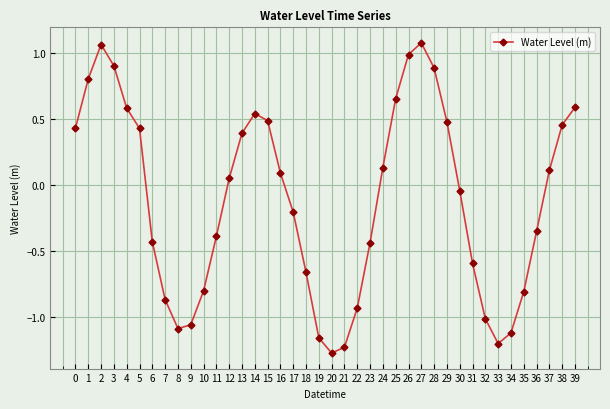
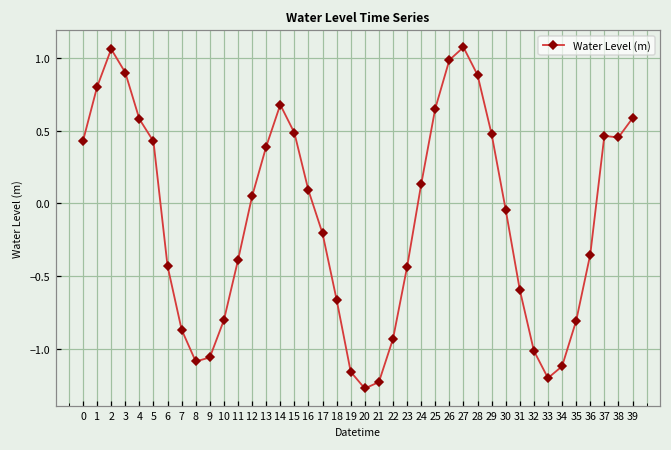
  {
    "0": 0.43,
    "1": 0.80,
    "2": 1.06,
    "3": 0.90,
    "4": 0.58,
    "5": 0.43,
    "6": -0.43,
    "7": -0.87,
    "8": -1.09,
    "9": -1.06,
    "10": -0.80,
    "11": -0.39,
    "12": 0.05,
    "13": 0.39,
-   "14": 0.54,
+   "14": 0.68,
    "15": 0.49,
    "16": 0.09,
    "17": -0.21,
    "18": -0.66,
    "19": -1.16,
    "20": -1.27,
    "21": -1.23,
    "22": -0.93,
    "23": -0.44,
    "24": 0.13,
    "25": 0.65,
    "26": 0.99,
    "27": 1.07,
    "28": 0.88,
    "29": 0.48,
    "30": -0.04,
    "31": -0.59,
    "32": -1.01,
    "33": -1.20,
    "34": -1.12,
    "35": -0.81,
    "36": -0.35,
-   "37": 0.11,
+   "37": 0.46,
    "38": 0.45,
    "39": 0.59
  }
